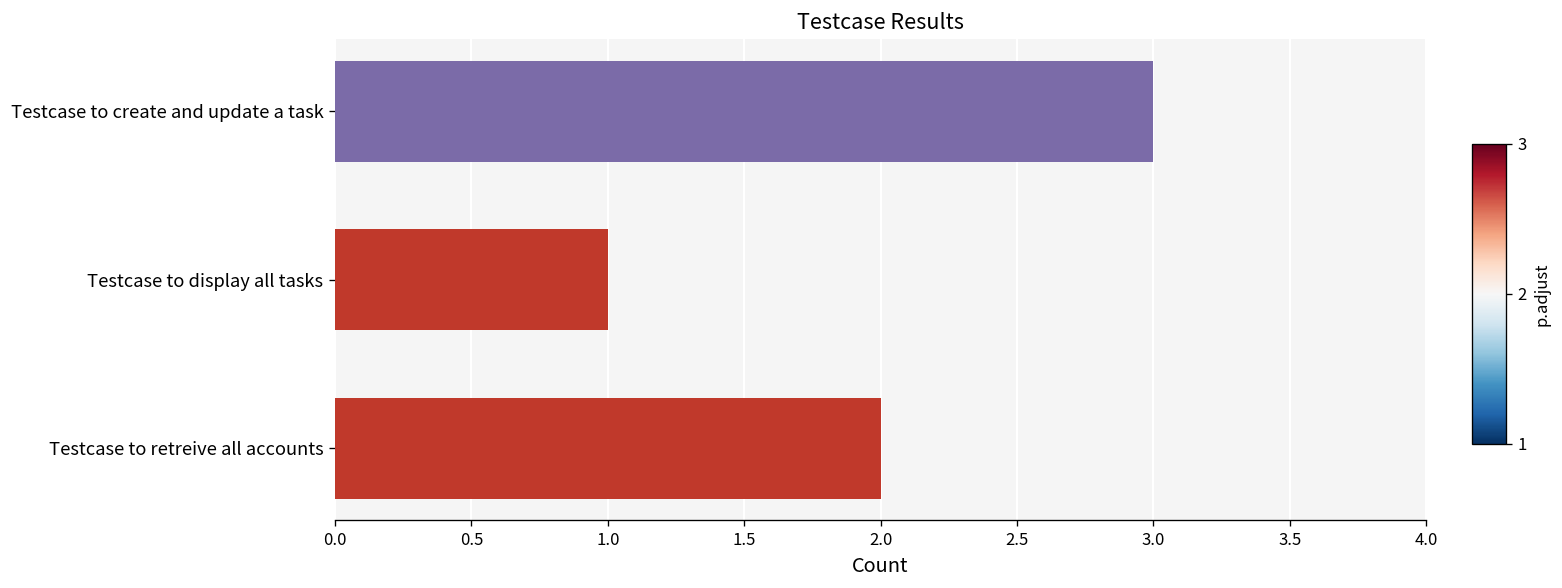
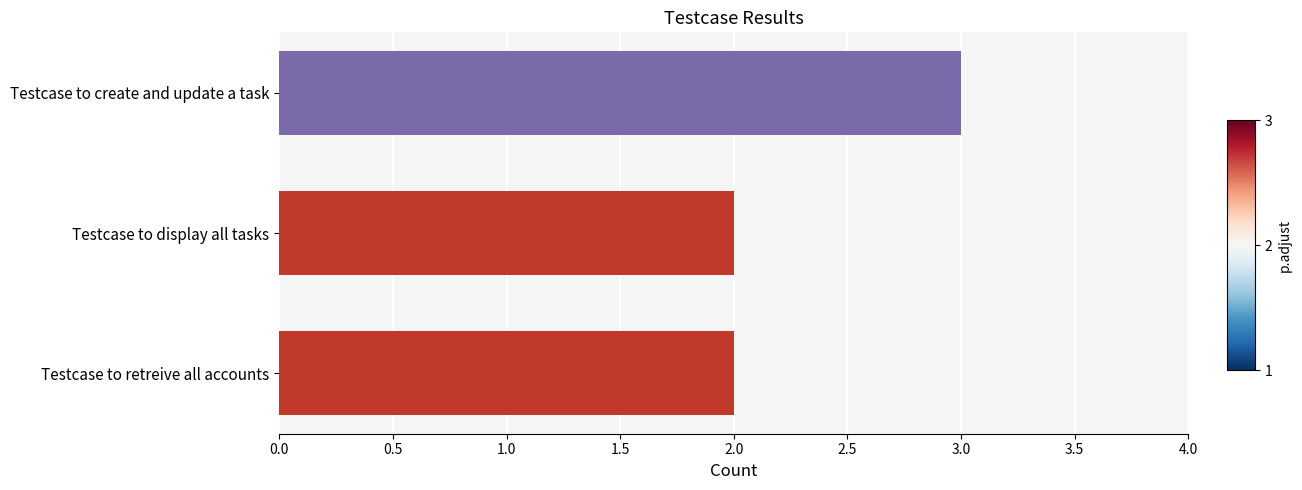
  {
    "Testcase to create and update a task": 3,
-   "Testcase to display all tasks": 1,
+   "Testcase to display all tasks": 2,
    "Testcase to retreive all accounts": 2
  }
